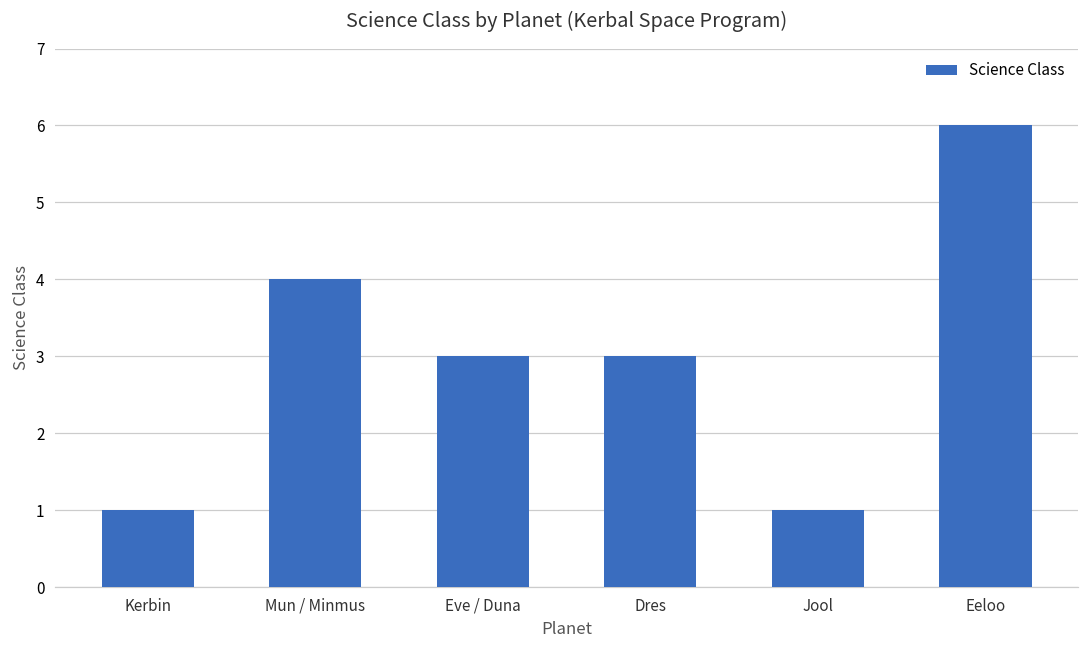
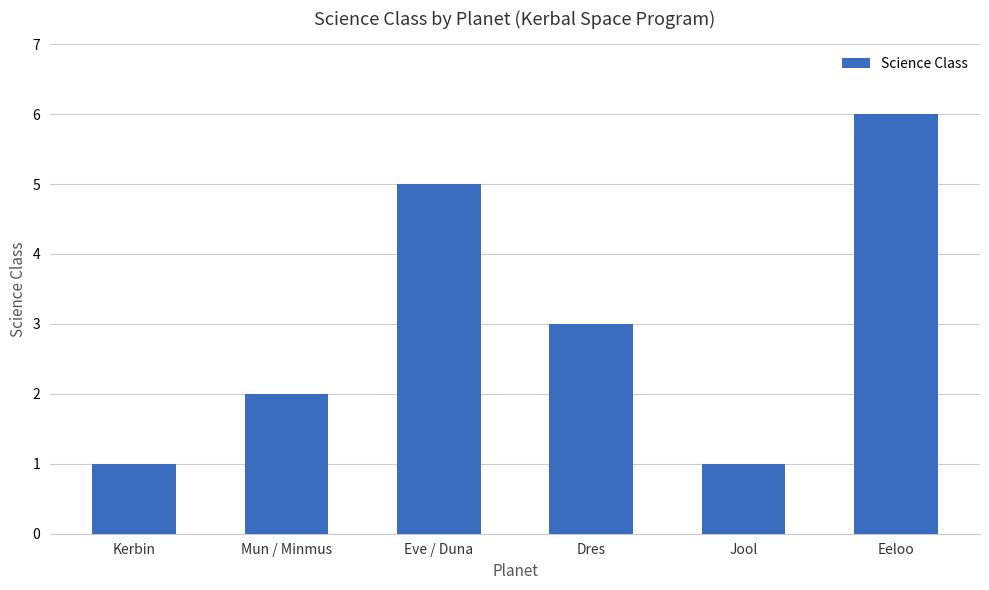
  {
    "Kerbin": 1,
-   "Mun / Minmus": 4,
-   "Eve / Duna": 3,
+   "Mun / Minmus": 2,
+   "Eve / Duna": 5,
    "Dres": 3,
    "Jool": 1,
    "Eeloo": 6
  }
